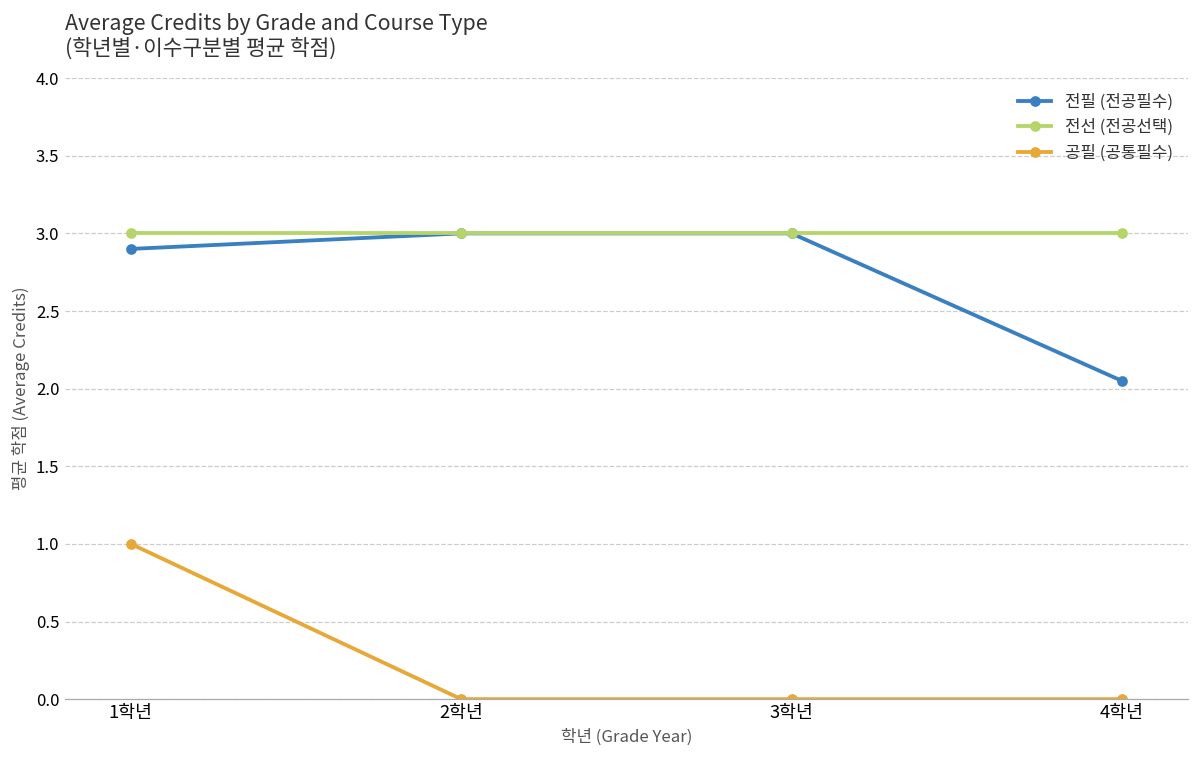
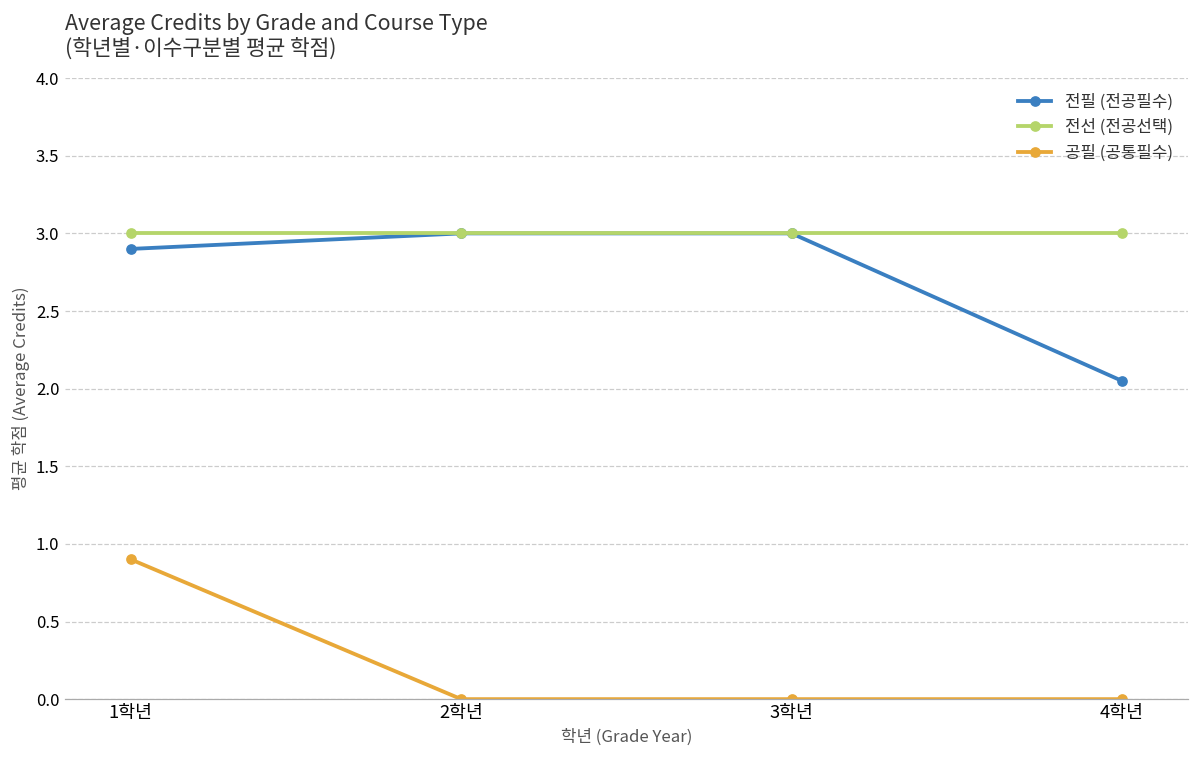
  {
    "전필 (전공필수)": {
      "1학년": 2.9,
      "4학년": 2.05
    },
    "전선 (전공선택)": {
      "1학년": 3.0,
      "4학년": 3.0
    },
    "공필 (공통필수)": {
-     "1학년": 1.0,
+     "1학년": 0.9,
      "2학년": 0.0,
      "3학년": 0.0,
      "4학년": 0.0
    }
  }
